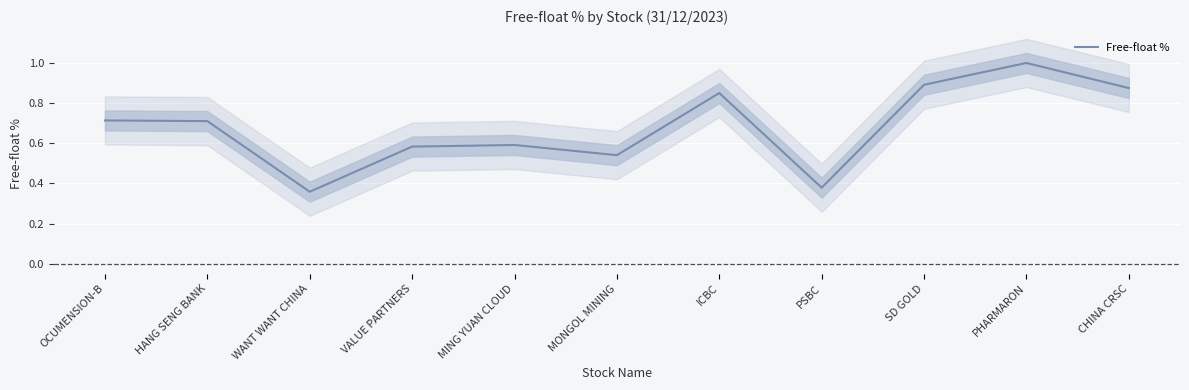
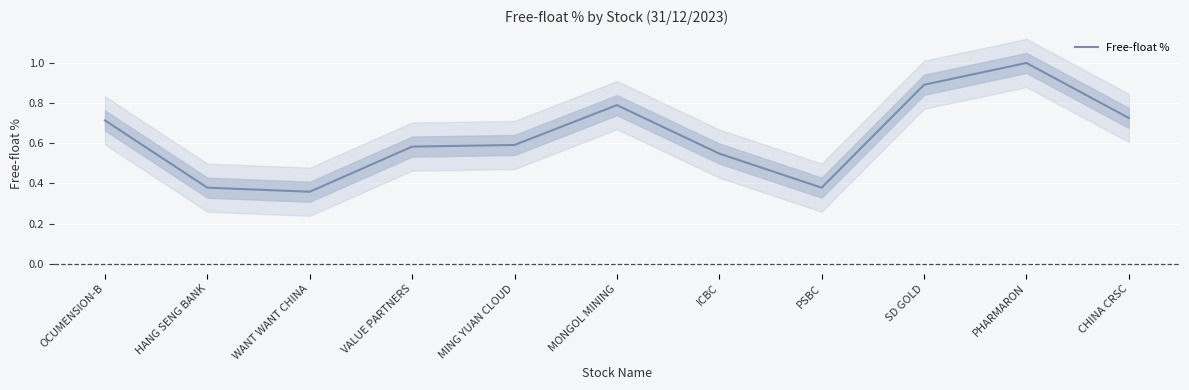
  {
    "Free-float %": {
      "OCUMENSION-B": 0.71,
-     "HANG SENG BANK": 0.71,
+     "HANG SENG BANK": 0.38,
      "WANT WANT CHINA": 0.36,
      "VALUE PARTNERS": 0.58,
      "MING YUAN CLOUD": 0.59,
-     "MONGOL MINING": 0.54,
-     "ICBC": 0.85,
+     "MONGOL MINING": 0.79,
+     "ICBC": 0.55,
      "PSBC": 0.38,
      "SD GOLD": 0.89,
      "PHARMARON": 1.00,
-     "CHINA CRSC": 0.88
+     "CHINA CRSC": 0.73
    }
  }
